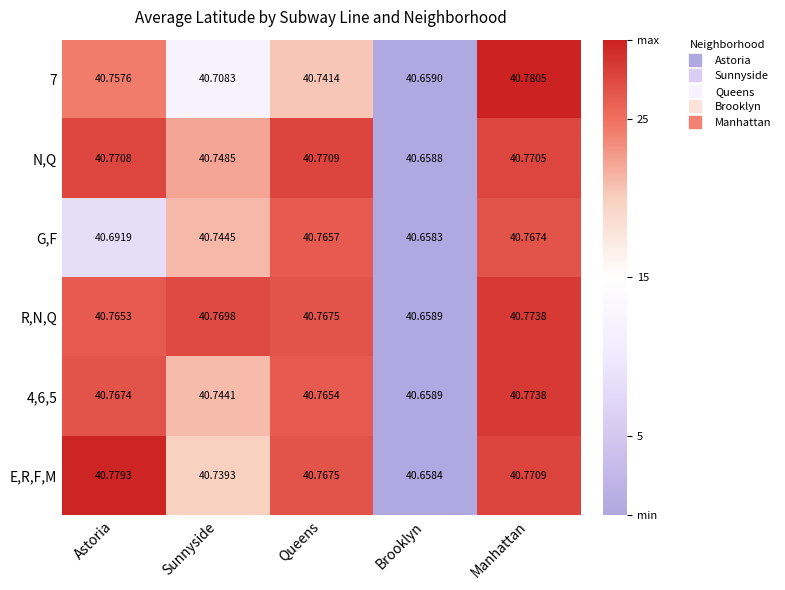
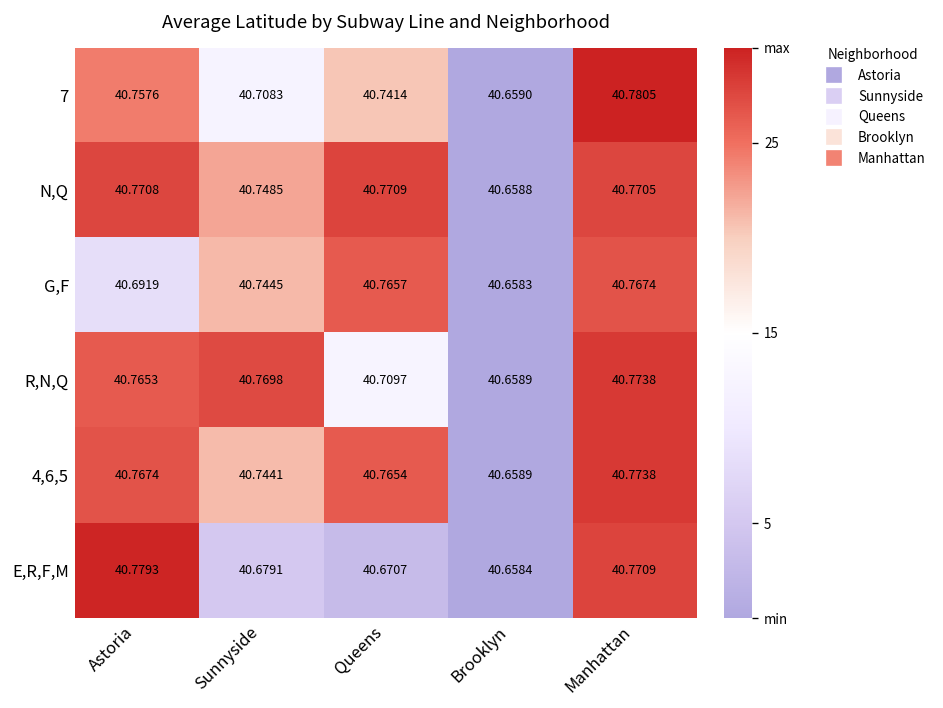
  {
    "7": {
      "Astoria": 40.7576,
      "Sunnyside": 40.7083,
      "Queens": 40.7414,
      "Brooklyn": 40.6590,
      "Manhattan": 40.7805
    },
    "N,Q": {
      "Astoria": 40.7708,
      "Sunnyside": 40.7485,
      "Queens": 40.7709,
      "Brooklyn": 40.6588,
      "Manhattan": 40.7705
    },
    "G,F": {
      "Astoria": 40.6919,
      "Sunnyside": 40.7445,
      "Queens": 40.7657,
      "Brooklyn": 40.6583,
      "Manhattan": 40.7674
    },
    "R,N,Q": {
      "Astoria": 40.7653,
      "Sunnyside": 40.7698,
-     "Queens": 40.7675,
+     "Queens": 40.7097,
      "Brooklyn": 40.6589,
      "Manhattan": 40.7738
    },
    "4,6,5": {
      "Astoria": 40.7674,
      "Sunnyside": 40.7441,
      "Queens": 40.7654,
      "Brooklyn": 40.6589,
      "Manhattan": 40.7738
    },
    "E,R,F,M": {
      "Astoria": 40.7793,
-     "Sunnyside": 40.7393,
-     "Queens": 40.7675,
+     "Sunnyside": 40.6791,
+     "Queens": 40.6707,
      "Brooklyn": 40.6584,
      "Manhattan": 40.7709
    }
  }
